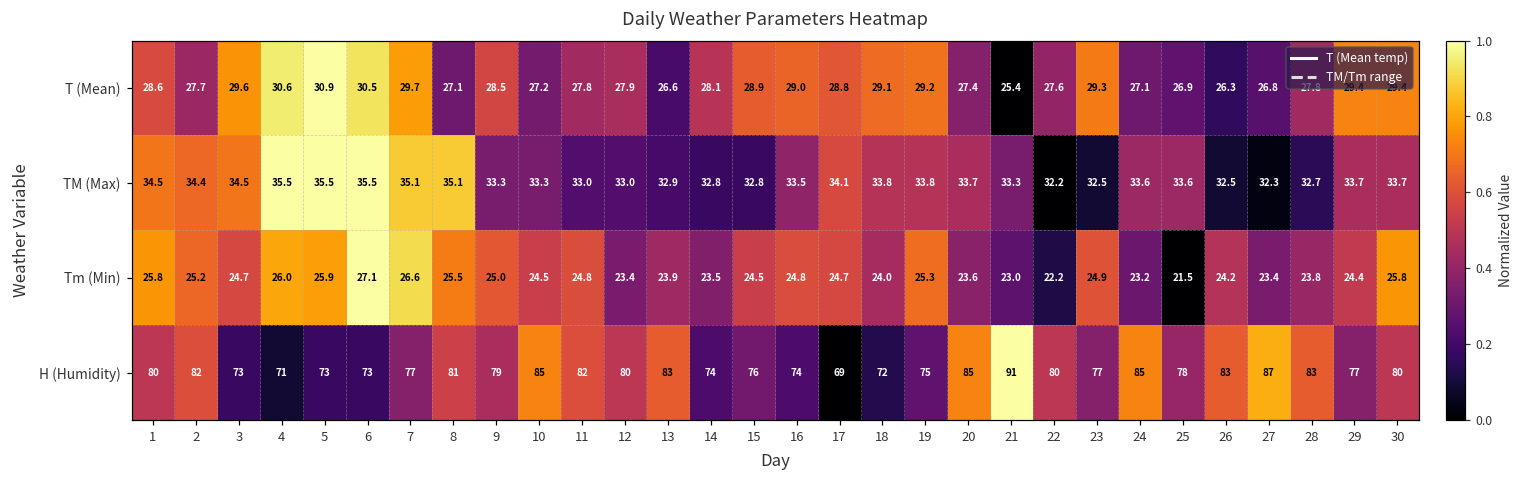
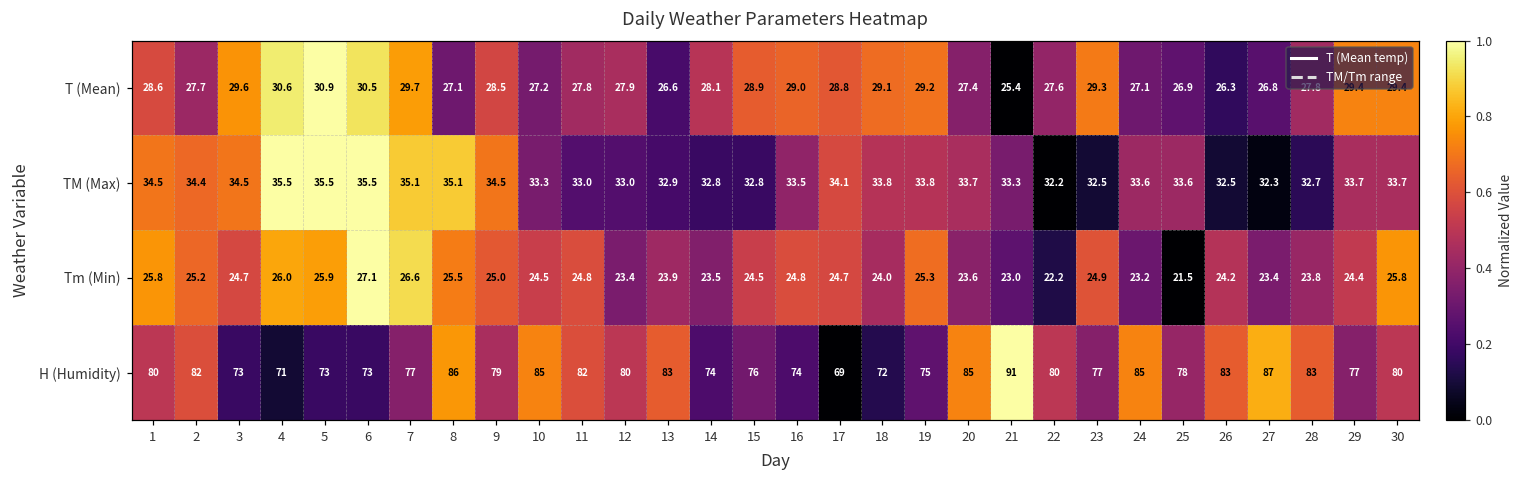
  {
    "T (Mean)": {
      "1": 28.6,
      "2": 27.7,
      "3": 29.6,
      "4": 30.6,
      "5": 30.9,
      "6": 30.5,
      "7": 29.7,
      "8": 27.1,
      "9": 28.5,
      "10": 27.2,
      "11": 27.8,
      "12": 27.9,
      "13": 26.6,
      "14": 28.1,
      "15": 28.9,
      "16": 29.0,
      "17": 28.8,
      "18": 29.1,
      "19": 29.2,
      "20": 27.4,
      "21": 25.4,
      "22": 27.6,
      "23": 29.3,
      "24": 27.1,
      "25": 26.9,
      "26": 26.3,
      "27": 26.8
    },
    "TM (Max)": {
      "1": 34.5,
      "2": 34.4,
      "3": 34.5,
      "4": 35.5,
      "5": 35.5,
      "6": 35.5,
      "7": 35.1,
      "8": 35.1,
-     "9": 33.3,
+     "9": 34.5,
      "10": 33.3,
      "11": 33.0,
      "12": 33.0,
      "13": 32.9,
      "14": 32.8,
      "15": 32.8,
      "16": 33.5,
      "17": 34.1,
      "18": 33.8,
      "19": 33.8,
      "20": 33.7,
      "21": 33.3,
      "22": 32.2,
      "23": 32.5,
      "24": 33.6,
      "25": 33.6,
      "26": 32.5,
      "27": 32.3,
      "28": 32.7,
      "29": 33.7,
      "30": 33.7
    },
    "Tm (Min)": {
      "1": 25.8,
      "2": 25.2,
      "3": 24.7,
      "4": 26.0,
      "5": 25.9,
      "6": 27.1,
      "7": 26.6,
      "8": 25.5,
      "9": 25.0,
      "10": 24.5,
      "11": 24.8,
      "12": 23.4,
      "13": 23.9,
      "14": 23.5,
      "15": 24.5,
      "16": 24.8,
      "17": 24.7,
      "18": 24.0,
      "19": 25.3,
      "20": 23.6,
      "21": 23.0,
      "22": 22.2,
      "23": 24.9,
      "24": 23.2,
      "25": 21.5,
      "26": 24.2,
      "27": 23.4,
      "28": 23.8,
      "29": 24.4,
      "30": 25.8
    },
    "H (Humidity)": {
      "1": 80,
      "2": 82,
      "3": 73,
      "4": 71,
      "5": 73,
      "6": 73,
      "7": 77,
-     "8": 81,
+     "8": 86,
      "9": 79,
      "10": 85,
      "11": 82,
      "12": 80,
      "13": 83,
      "14": 74,
      "15": 76,
      "16": 74,
      "17": 69,
      "18": 72,
      "19": 75,
      "20": 85,
      "21": 91,
      "22": 80,
      "23": 77,
      "24": 85,
      "25": 78,
      "26": 83,
      "27": 87,
      "28": 83,
      "29": 77,
      "30": 80
    }
  }
